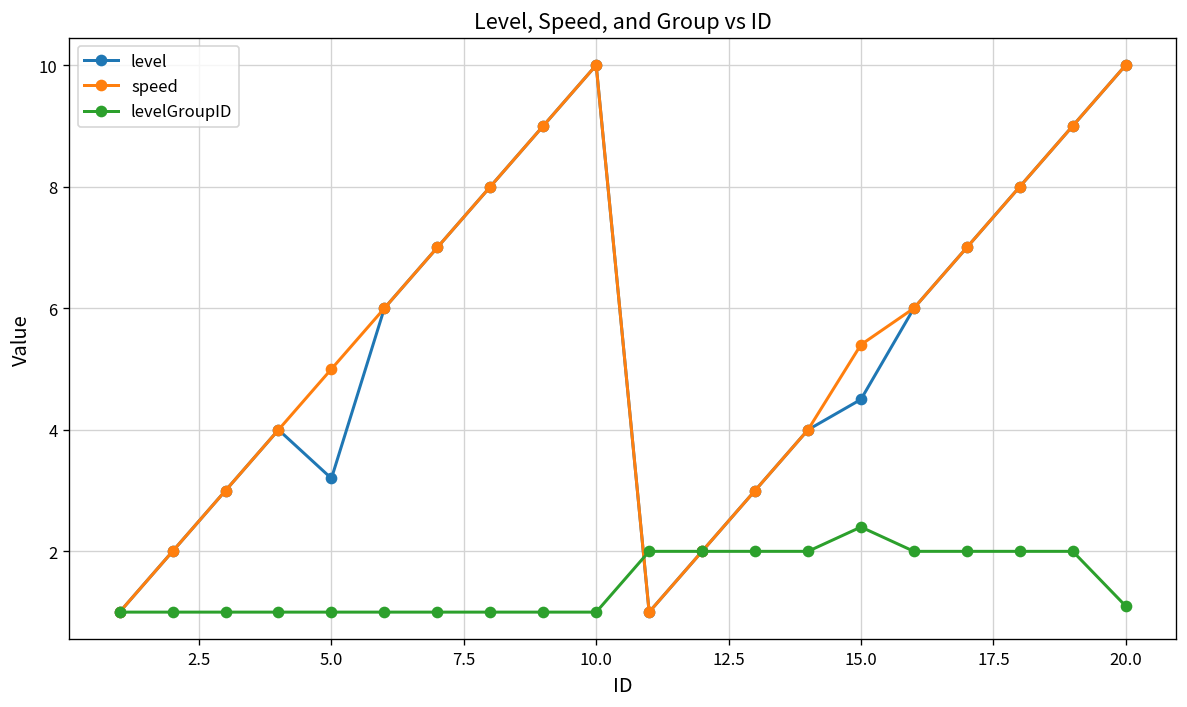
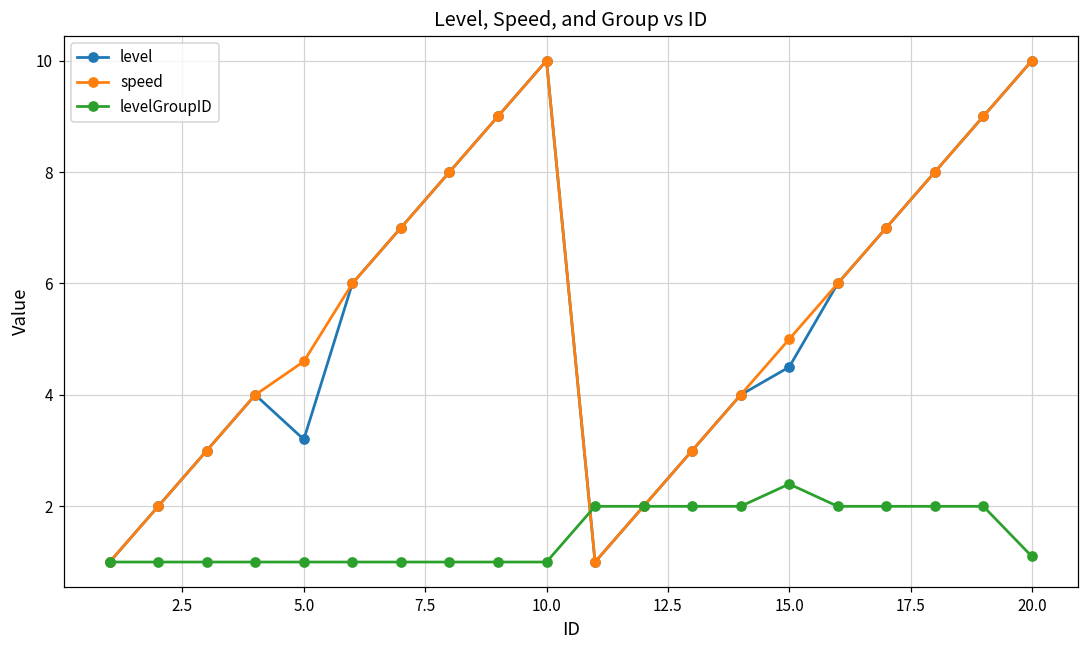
  {
    "level": {
      "5.0": 3.2,
      "15.0": 4.5
    },
    "speed": {
-     "5.0": 5.0,
-     "15.0": 5.4
+     "5.0": 4.6,
+     "15.0": 5.0
    },
    "levelGroupID": {
      "5.0": 1.0,
      "10.0": 1.0,
      "15.0": 2.4,
      "20.0": 1.1
    }
  }
